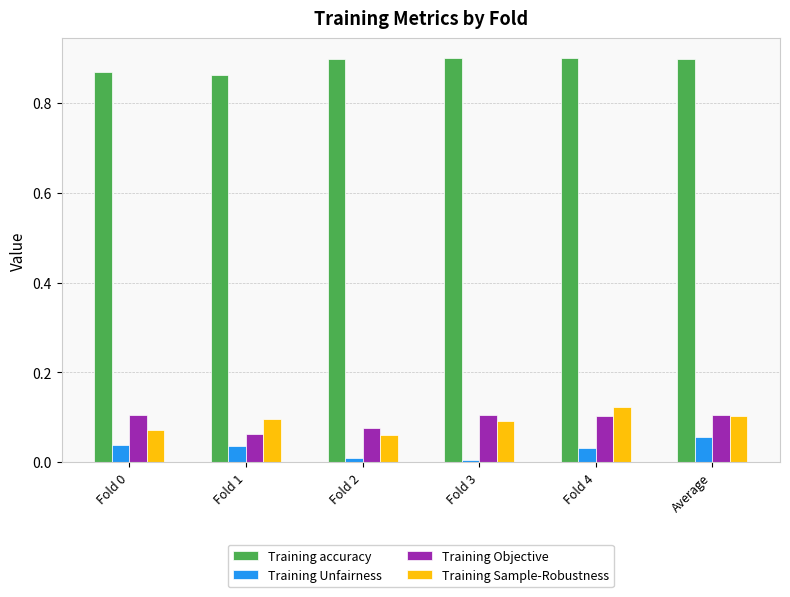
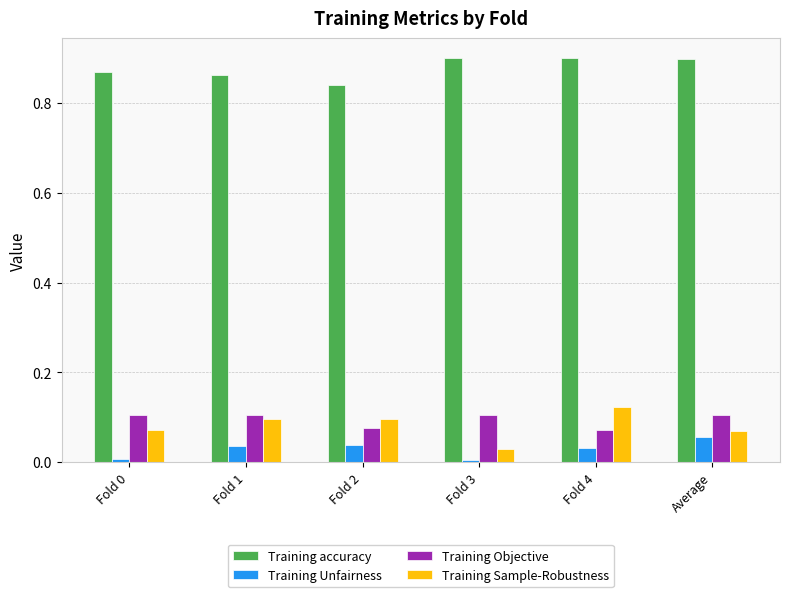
  {
    "Training accuracy": {
      "Fold 0": 0.87,
      "Fold 1": 0.86,
-     "Fold 2": 0.90,
+     "Fold 2": 0.84,
      "Fold 3": 0.90,
      "Fold 4": 0.90,
      "Average": 0.90
    },
    "Training Unfairness": {
-     "Fold 0": 0.04,
+     "Fold 0": 0.01,
      "Fold 1": 0.04,
-     "Fold 2": 0.01,
+     "Fold 2": 0.04,
      "Fold 4": 0.03,
      "Average": 0.06
    },
    "Training Objective": {
      "Fold 0": 0.10,
-     "Fold 1": 0.06,
+     "Fold 1": 0.11,
      "Fold 2": 0.08,
      "Fold 3": 0.10,
-     "Fold 4": 0.10,
+     "Fold 4": 0.07,
      "Average": 0.10
    },
    "Training Sample-Robustness": {
      "Fold 0": 0.07,
      "Fold 1": 0.10,
-     "Fold 2": 0.06,
-     "Fold 3": 0.09,
+     "Fold 2": 0.10,
+     "Fold 3": 0.03,
      "Fold 4": 0.12,
-     "Average": 0.10
+     "Average": 0.07
    }
  }
